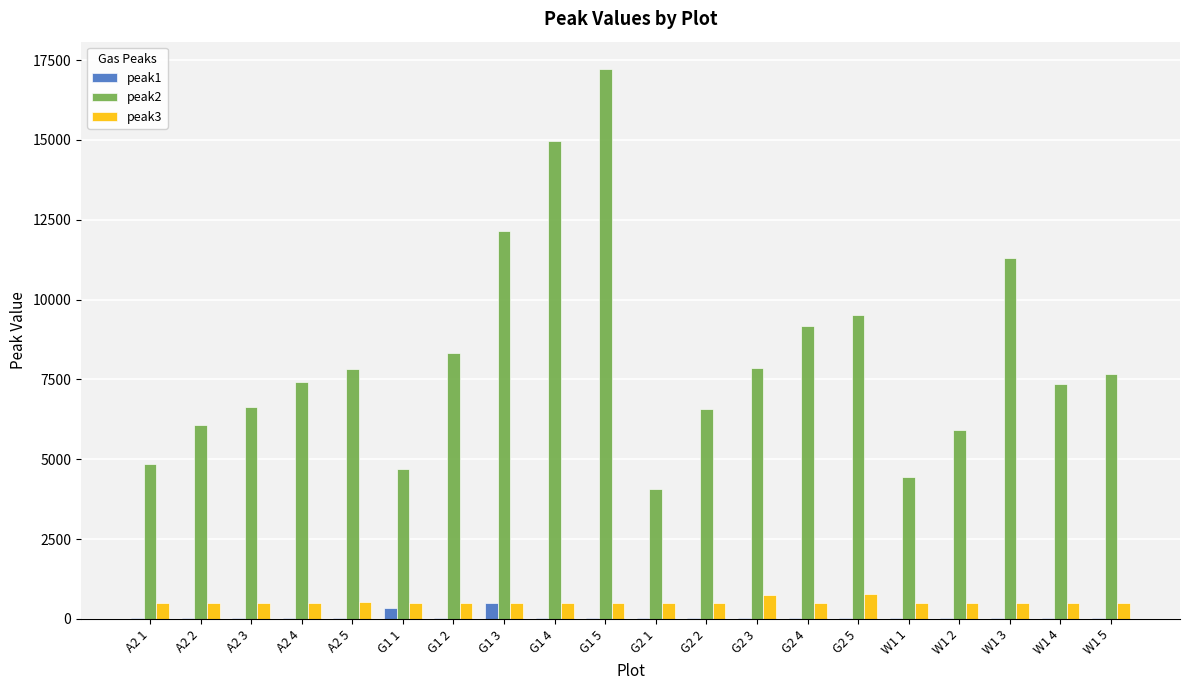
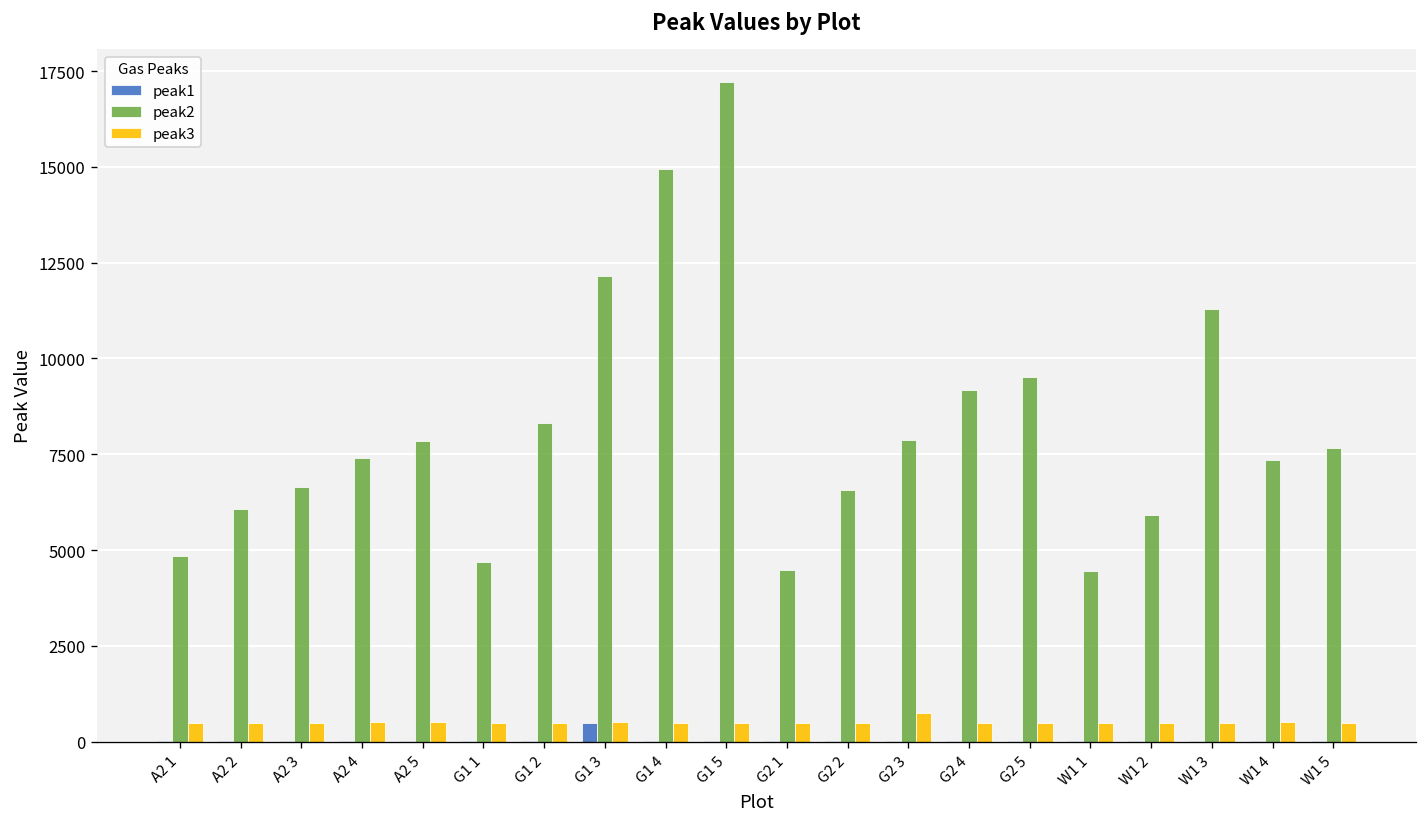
  {
    "peak1": {
-     "G1 1": 300,
+     "G1 1": 0,
      "G1 3": 500
    },
    "peak2": {
      "A2 1": 4800,
      "A2 2": 6100,
      "A2 3": 6600,
      "A2 4": 7400,
      "A2 5": 7800,
      "G1 1": 4700,
      "G1 2": 8300,
      "G1 3": 12100,
      "G1 4": 15000,
      "G1 5": 17200,
-     "G2 1": 4100,
+     "G2 1": 4500,
      "G2 2": 6600,
      "G2 3": 7900,
      "G2 4": 9200,
      "G2 5": 9500,
      "W1 1": 4400,
      "W1 2": 5900,
      "W1 3": 11300,
      "W1 4": 7300,
      "W1 5": 7700
    },
    "peak3": {
      "A2 1": 500,
      "A2 2": 500,
      "A2 3": 500,
      "A2 4": 500,
      "A2 5": 500,
      "G1 1": 500,
      "G1 2": 500,
      "G1 3": 500,
      "G1 4": 500,
      "G1 5": 500,
      "G2 1": 500,
      "G2 2": 500,
      "G2 3": 800,
      "G2 4": 500,
-     "G2 5": 800,
+     "G2 5": 500,
      "W1 1": 500,
      "W1 2": 500,
      "W1 3": 500,
      "W1 4": 500,
      "W1 5": 500
    }
  }
